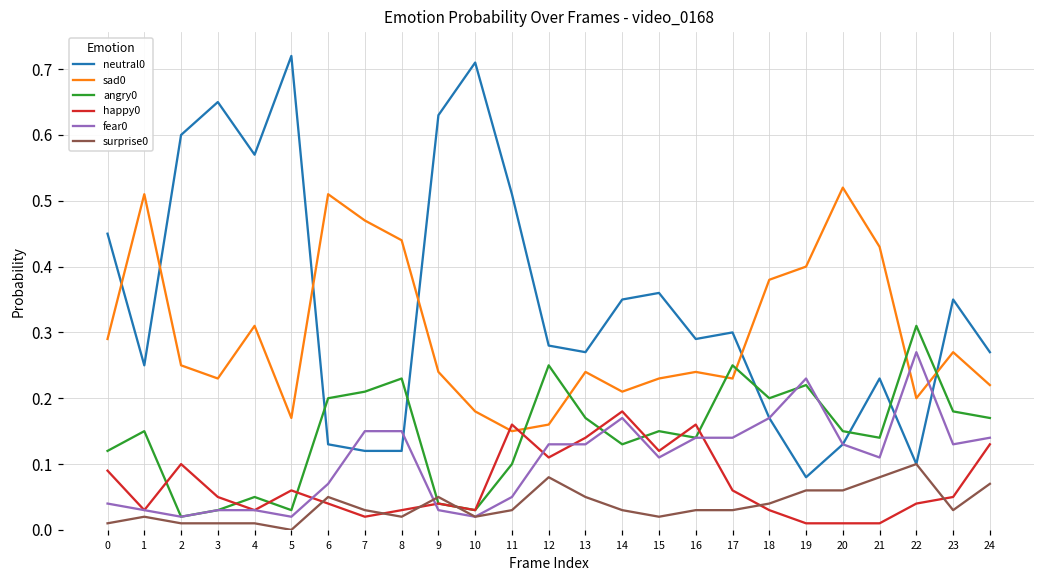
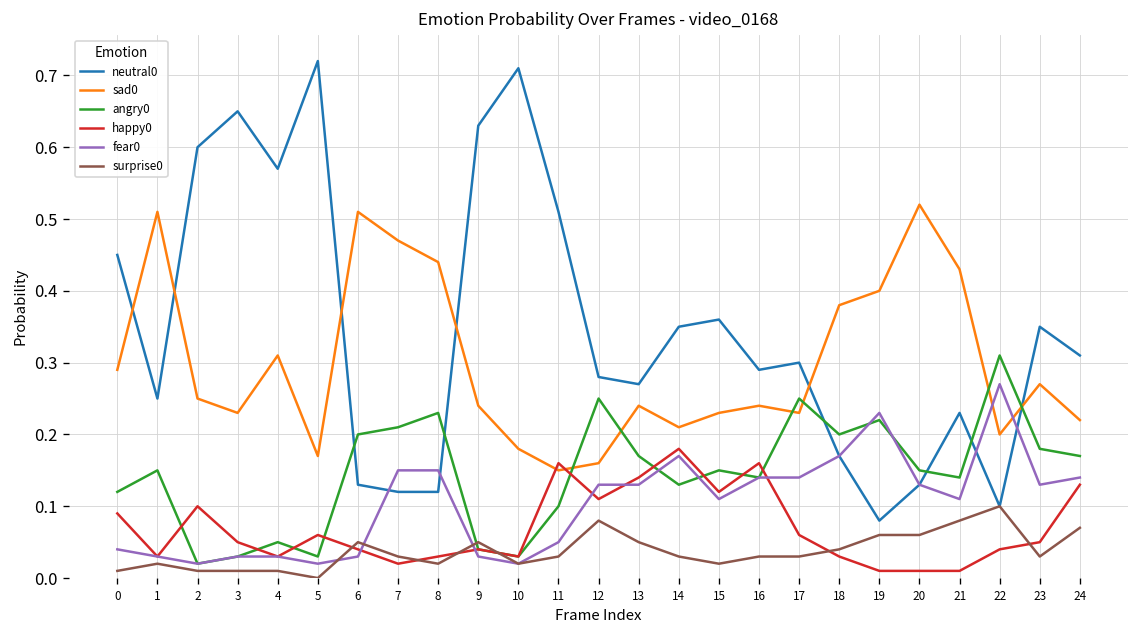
  {
    "neutral0": {
      "0": 0.45,
      "1": 0.25,
      "2": 0.60,
      "3": 0.65,
      "4": 0.57,
      "5": 0.72,
      "6": 0.13,
      "7": 0.12,
      "8": 0.12,
      "9": 0.63,
      "10": 0.71,
      "11": 0.51,
      "12": 0.28,
      "13": 0.27,
      "14": 0.35,
      "15": 0.36,
      "16": 0.29,
      "17": 0.30,
      "19": 0.08,
      "21": 0.23,
      "23": 0.35,
-     "24": 0.27
+     "24": 0.31
    },
    "sad0": {
      "0": 0.29,
      "1": 0.51,
      "2": 0.25,
      "3": 0.23,
      "4": 0.31,
      "5": 0.17,
      "6": 0.51,
      "7": 0.47,
      "8": 0.44,
      "9": 0.24,
      "10": 0.18,
      "11": 0.15,
      "12": 0.16,
      "13": 0.24,
      "14": 0.21,
      "15": 0.23,
      "16": 0.24,
      "17": 0.23,
      "18": 0.38,
      "19": 0.40,
      "20": 0.52,
      "21": 0.43,
      "22": 0.20,
      "23": 0.27,
      "24": 0.22
    },
    "angry0": {
      "0": 0.12,
      "1": 0.15,
      "4": 0.05,
      "5": 0.03,
      "6": 0.20,
      "7": 0.21,
      "8": 0.23,
      "11": 0.10,
      "12": 0.25,
      "13": 0.17,
      "14": 0.13,
      "15": 0.15,
      "17": 0.25,
      "18": 0.20,
      "19": 0.22,
      "20": 0.15,
      "21": 0.14,
      "22": 0.31,
      "23": 0.18,
      "24": 0.17
    },
    "happy0": {
      "0": 0.09,
      "2": 0.10,
      "3": 0.05,
      "5": 0.06,
      "6": 0.04,
      "7": 0.02,
      "8": 0.03,
      "11": 0.16,
      "12": 0.11,
      "13": 0.14,
      "14": 0.18,
      "15": 0.12,
      "16": 0.16,
      "17": 0.06,
      "18": 0.03,
      "19": 0.01,
      "20": 0.01,
      "21": 0.01,
      "22": 0.04,
      "23": 0.05,
      "24": 0.13
    },
    "fear0": {
      "0": 0.04,
      "5": 0.02,
-     "6": 0.07,
+     "6": 0.03,
      "7": 0.15,
      "8": 0.15,
      "9": 0.03,
      "11": 0.05,
      "12": 0.13,
      "13": 0.13,
      "14": 0.17,
      "15": 0.11,
      "17": 0.14,
      "19": 0.23,
      "21": 0.11,
      "22": 0.27,
      "23": 0.13,
      "24": 0.14
    },
    "surprise0": {
      "0": 0.01,
      "1": 0.02,
      "2": 0.01,
      "3": 0.01,
      "4": 0.01,
      "5": 0.00,
      "6": 0.05,
      "7": 0.03,
      "8": 0.02,
      "9": 0.05,
      "11": 0.03,
      "12": 0.08,
      "13": 0.05,
      "14": 0.03,
      "15": 0.02,
      "16": 0.03,
      "17": 0.03,
      "18": 0.04,
      "19": 0.06,
      "20": 0.06,
      "21": 0.08,
      "23": 0.03,
      "24": 0.07
    }
  }
